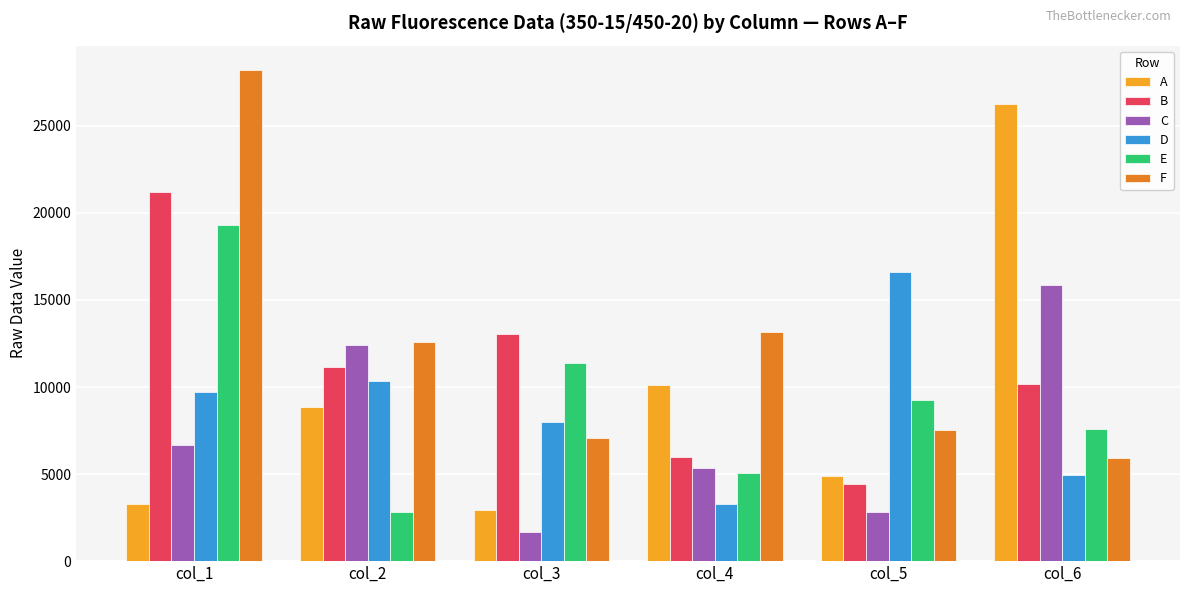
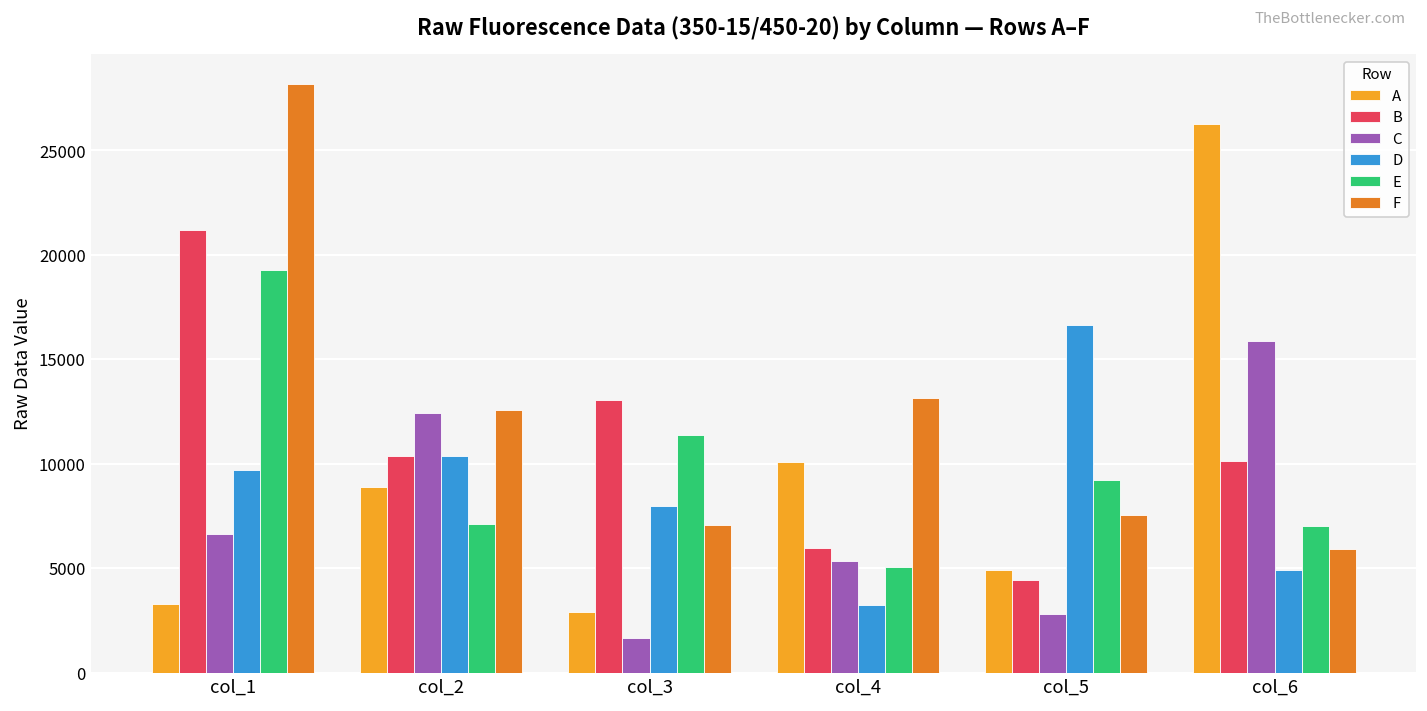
  {
    "B": {
      "col_1": 21200,
-     "col_2": 11100,
+     "col_2": 10400,
      "col_3": 13000,
      "col_4": 6000,
      "col_5": 4400,
      "col_6": 10200
    },
    "C": {
      "col_1": 6600,
      "col_2": 12400,
      "col_3": 1700,
      "col_4": 5300,
      "col_5": 2800,
      "col_6": 15900
    },
    "D": {
      "col_1": 9700,
      "col_2": 10400,
      "col_3": 8000,
      "col_4": 3300,
      "col_5": 16600,
      "col_6": 4900
    },
    "E": {
      "col_1": 19300,
-     "col_2": 2800,
+     "col_2": 7100,
      "col_3": 11400,
      "col_4": 5100,
      "col_5": 9200,
-     "col_6": 7600
+     "col_6": 7000
    }
  }
